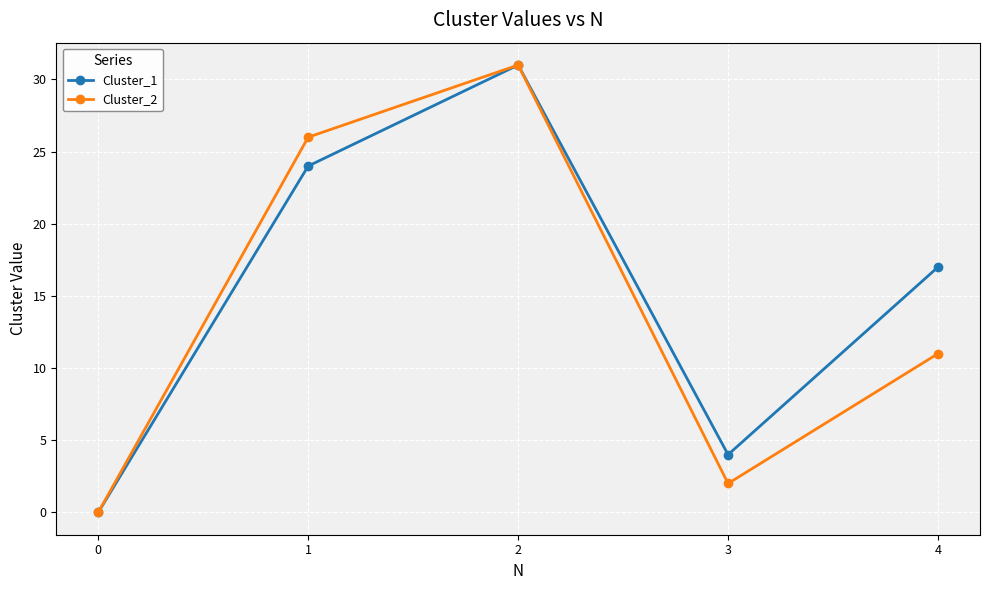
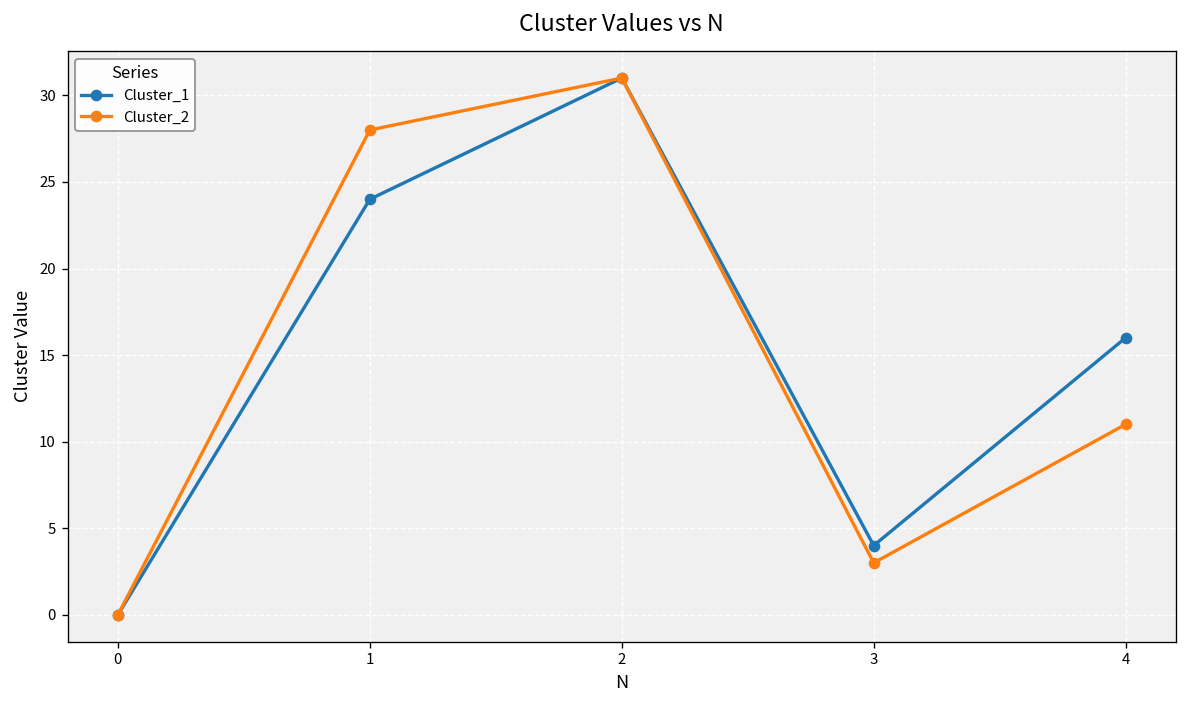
  {
    "Cluster_1": {
      "1": 24,
      "3": 4,
-     "4": 17
+     "4": 16
    },
    "Cluster_2": {
-     "1": 26,
-     "3": 2,
+     "1": 28,
+     "3": 3,
      "4": 11
    }
  }
